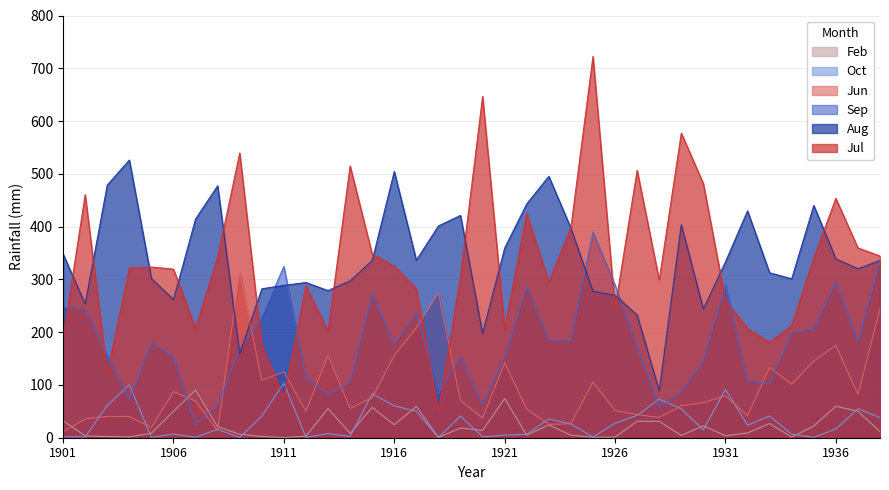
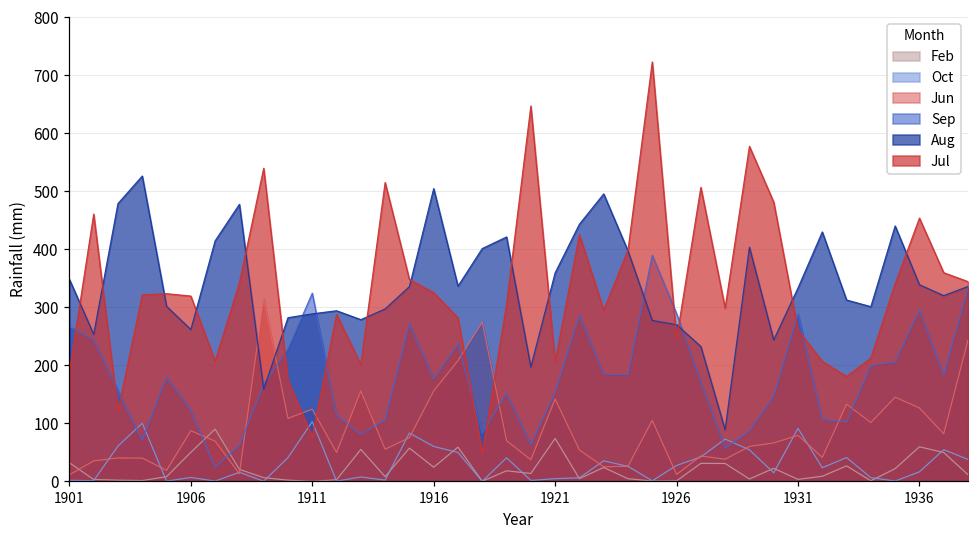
  {
    "Feb": {
      "1901": 30,
      "1906": 50,
      "1911": 0,
      "1916": 20,
      "1921": 70,
      "1926": 0,
      "1931": 0,
      "1936": 60
    },
    "Oct": {
      "1901": 0,
      "1906": 10,
      "1911": 100,
      "1916": 60,
      "1921": 0,
      "1926": 30,
      "1931": 90,
      "1936": 20
    },
    "Jun": {
      "1901": 10,
      "1906": 90,
      "1911": 120,
      "1916": 160,
      "1921": 140,
-     "1926": 50,
+     "1926": 10,
      "1931": 80,
-     "1936": 180
+     "1936": 130
    },
    "Sep": {
-     "1901": 250,
-     "1906": 150,
+     "1901": 270,
+     "1906": 120,
      "1911": 320,
      "1916": 180,
      "1921": 150,
      "1926": 290,
      "1931": 290,
      "1936": 300
    },
    "Aug": {
      "1901": 350,
      "1906": 260,
      "1911": 290,
      "1916": 500,
      "1921": 360,
      "1926": 270,
      "1931": 330,
      "1936": 340
    },
    "Jul": {
      "1901": 190,
      "1906": 320,
      "1911": 80,
      "1916": 330,
      "1921": 210,
      "1926": 250,
      "1931": 260,
      "1936": 450
    }
  }
